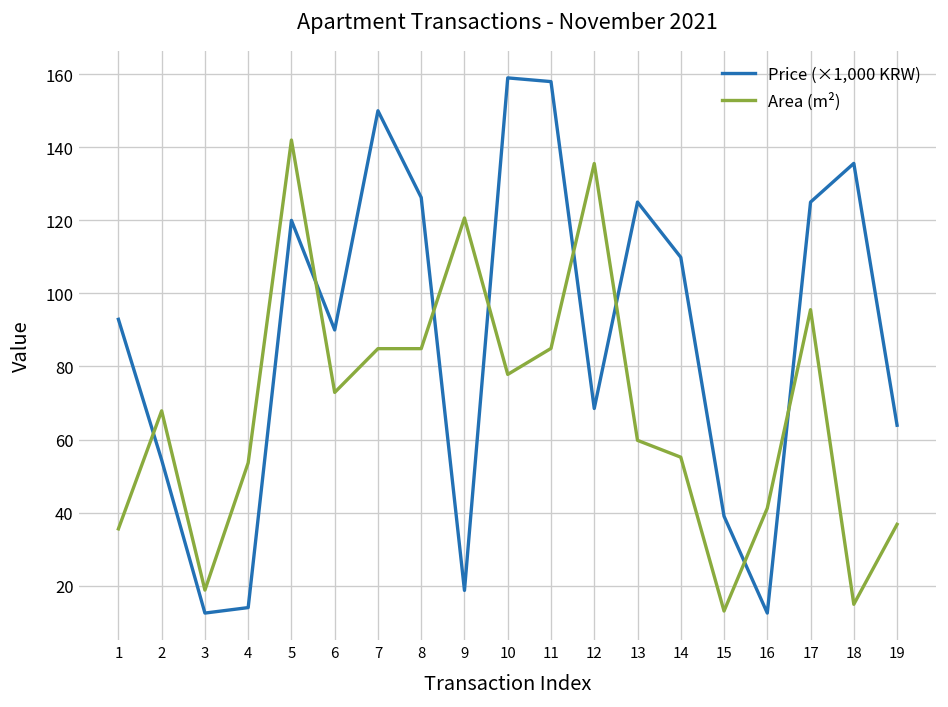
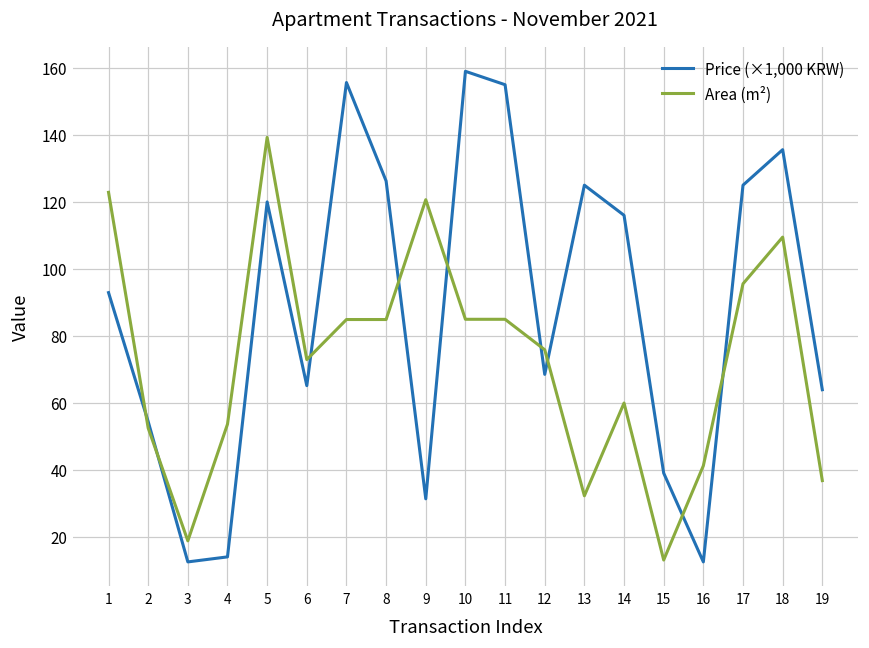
  {
    "Price (×1,000 KRW)": {
      "1": 93,
      "2": 54,
      "3": 13,
      "4": 14,
      "5": 120,
-     "6": 90,
-     "7": 150,
+     "6": 65,
+     "7": 156,
      "8": 126,
-     "9": 19,
+     "9": 31,
      "10": 159,
-     "11": 158,
+     "11": 155,
      "12": 69,
      "13": 125,
-     "14": 110,
+     "14": 116,
      "15": 39,
      "16": 13,
      "17": 125,
      "18": 136,
      "19": 64
    },
    "Area (m²)": {
-     "1": 36,
-     "2": 68,
+     "1": 123,
+     "2": 52,
      "3": 19,
      "4": 54,
-     "5": 142,
+     "5": 139,
      "6": 73,
      "7": 85,
      "8": 85,
      "9": 121,
-     "10": 78,
+     "10": 85,
      "11": 85,
-     "12": 136,
-     "13": 60,
-     "14": 55,
+     "12": 76,
+     "13": 32,
+     "14": 60,
      "15": 13,
      "16": 41,
      "17": 96,
-     "18": 15,
+     "18": 109,
      "19": 37
    }
  }
